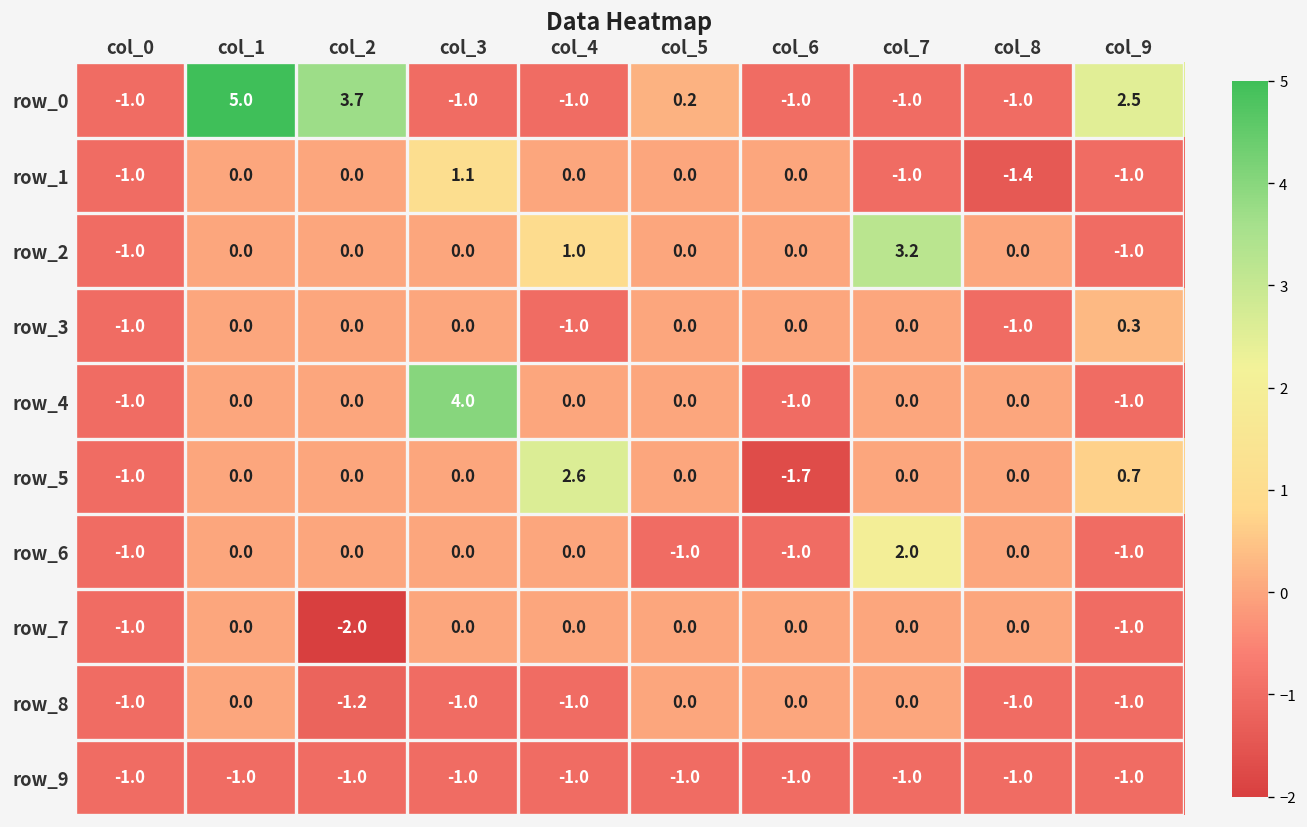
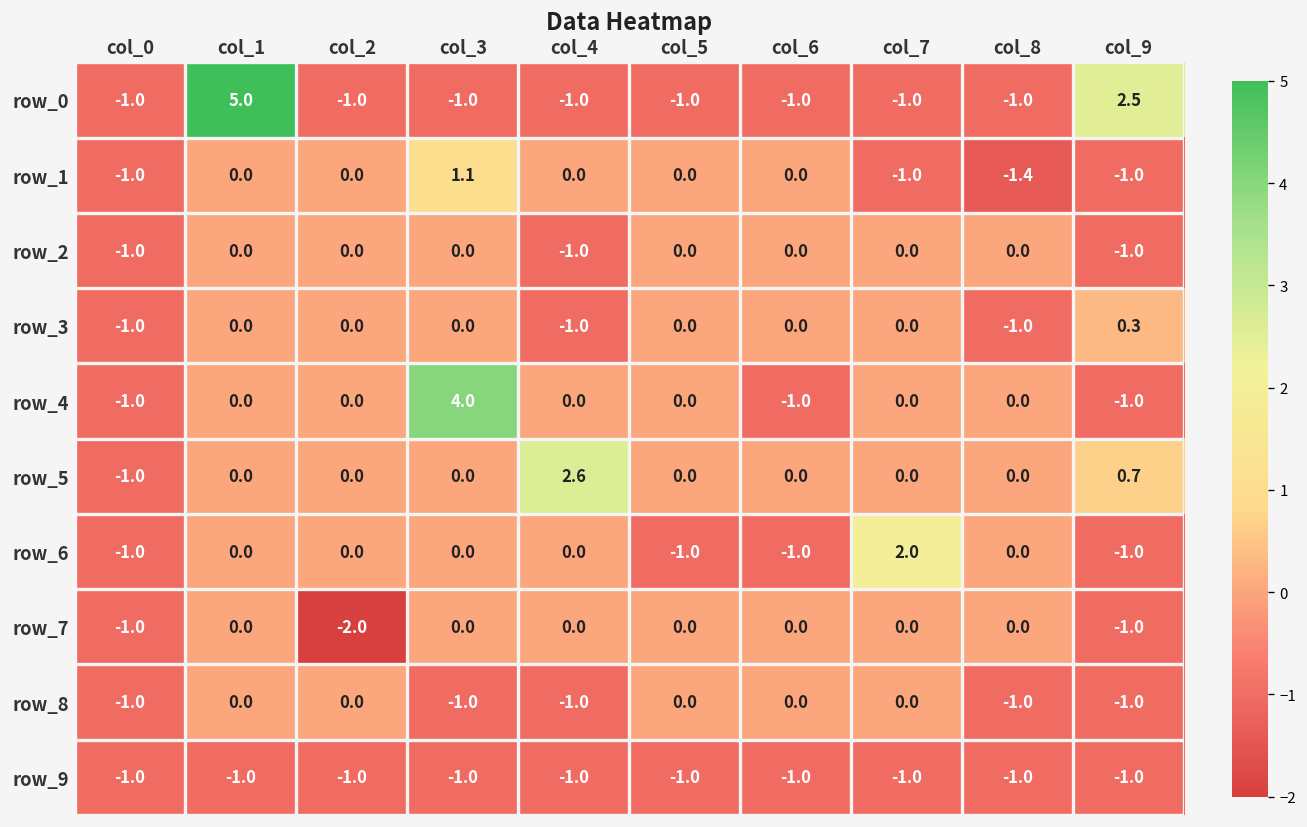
  {
    "row_0": {
      "col_0": -1.0,
      "col_1": 5.0,
-     "col_2": 3.7,
+     "col_2": -1.0,
      "col_3": -1.0,
      "col_4": -1.0,
-     "col_5": 0.2,
+     "col_5": -1.0,
      "col_6": -1.0,
      "col_7": -1.0,
      "col_8": -1.0,
      "col_9": 2.5
    },
    "row_1": {
      "col_0": -1.0,
      "col_1": 0.0,
      "col_2": 0.0,
      "col_3": 1.1,
      "col_4": 0.0,
      "col_5": 0.0,
      "col_6": 0.0,
      "col_7": -1.0,
      "col_8": -1.4,
      "col_9": -1.0
    },
    "row_2": {
      "col_0": -1.0,
      "col_1": 0.0,
      "col_2": 0.0,
      "col_3": 0.0,
-     "col_4": 1.0,
+     "col_4": -1.0,
      "col_5": 0.0,
      "col_6": 0.0,
-     "col_7": 3.2,
+     "col_7": 0.0,
      "col_8": 0.0,
      "col_9": -1.0
    },
    "row_3": {
      "col_0": -1.0,
      "col_1": 0.0,
      "col_2": 0.0,
      "col_3": 0.0,
      "col_4": -1.0,
      "col_5": 0.0,
      "col_6": 0.0,
      "col_7": 0.0,
      "col_8": -1.0,
      "col_9": 0.3
    },
    "row_4": {
      "col_0": -1.0,
      "col_1": 0.0,
      "col_2": 0.0,
      "col_3": 4.0,
      "col_4": 0.0,
      "col_5": 0.0,
      "col_6": -1.0,
      "col_7": 0.0,
      "col_8": 0.0,
      "col_9": -1.0
    },
    "row_5": {
      "col_0": -1.0,
      "col_1": 0.0,
      "col_2": 0.0,
      "col_3": 0.0,
      "col_4": 2.6,
      "col_5": 0.0,
-     "col_6": -1.7,
+     "col_6": 0.0,
      "col_7": 0.0,
      "col_8": 0.0,
      "col_9": 0.7
    },
    "row_6": {
      "col_0": -1.0,
      "col_1": 0.0,
      "col_2": 0.0,
      "col_3": 0.0,
      "col_4": 0.0,
      "col_5": -1.0,
      "col_6": -1.0,
      "col_7": 2.0,
      "col_8": 0.0,
      "col_9": -1.0
    },
    "row_7": {
      "col_0": -1.0,
      "col_1": 0.0,
      "col_2": -2.0,
      "col_3": 0.0,
      "col_4": 0.0,
      "col_5": 0.0,
      "col_6": 0.0,
      "col_7": 0.0,
      "col_8": 0.0,
      "col_9": -1.0
    },
    "row_8": {
      "col_0": -1.0,
      "col_1": 0.0,
-     "col_2": -1.2,
+     "col_2": 0.0,
      "col_3": -1.0,
      "col_4": -1.0,
      "col_5": 0.0,
      "col_6": 0.0,
      "col_7": 0.0,
      "col_8": -1.0,
      "col_9": -1.0
    },
    "row_9": {
      "col_0": -1.0,
      "col_1": -1.0,
      "col_2": -1.0,
      "col_3": -1.0,
      "col_4": -1.0,
      "col_5": -1.0,
      "col_6": -1.0,
      "col_7": -1.0,
      "col_8": -1.0,
      "col_9": -1.0
    }
  }
